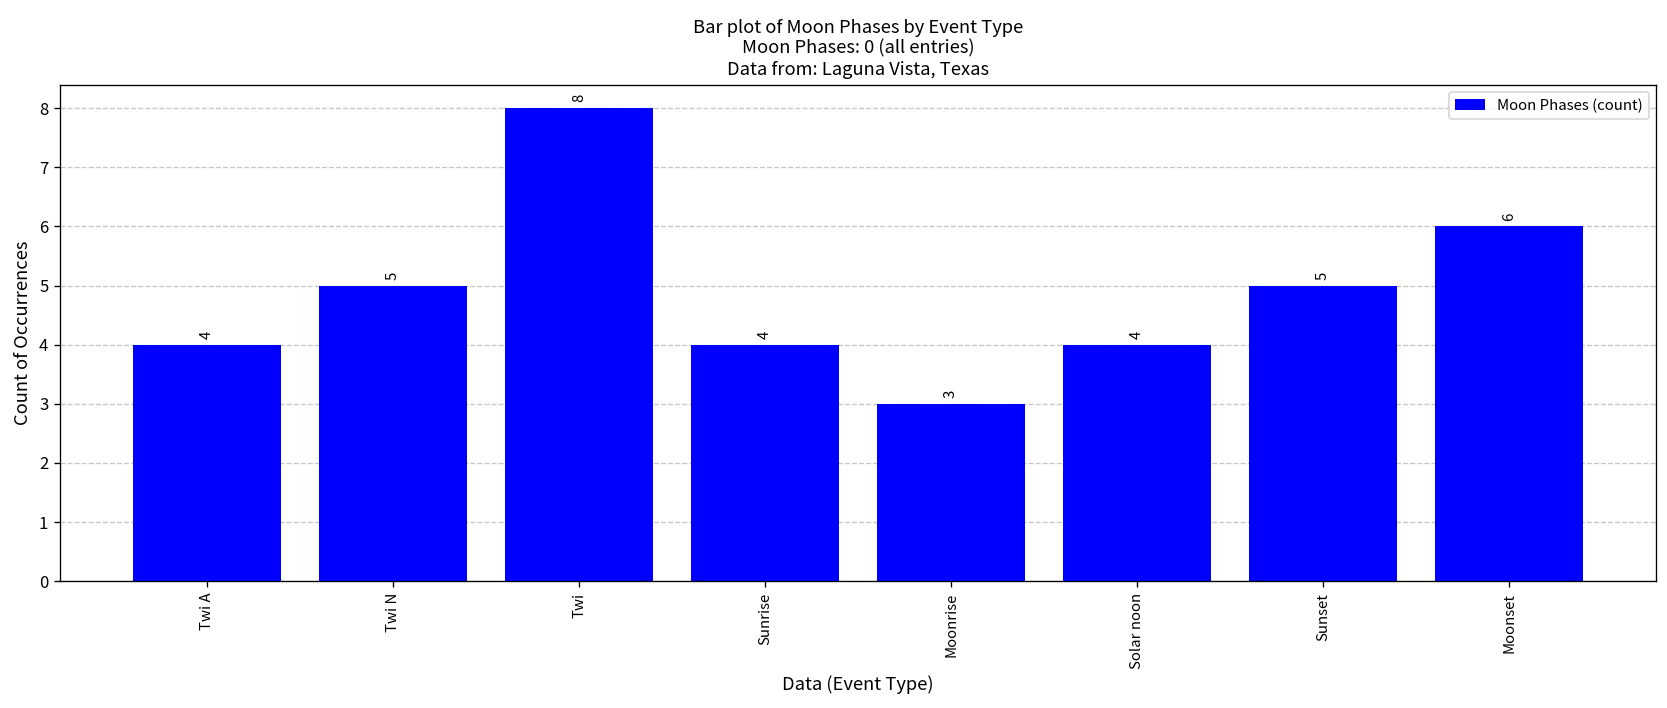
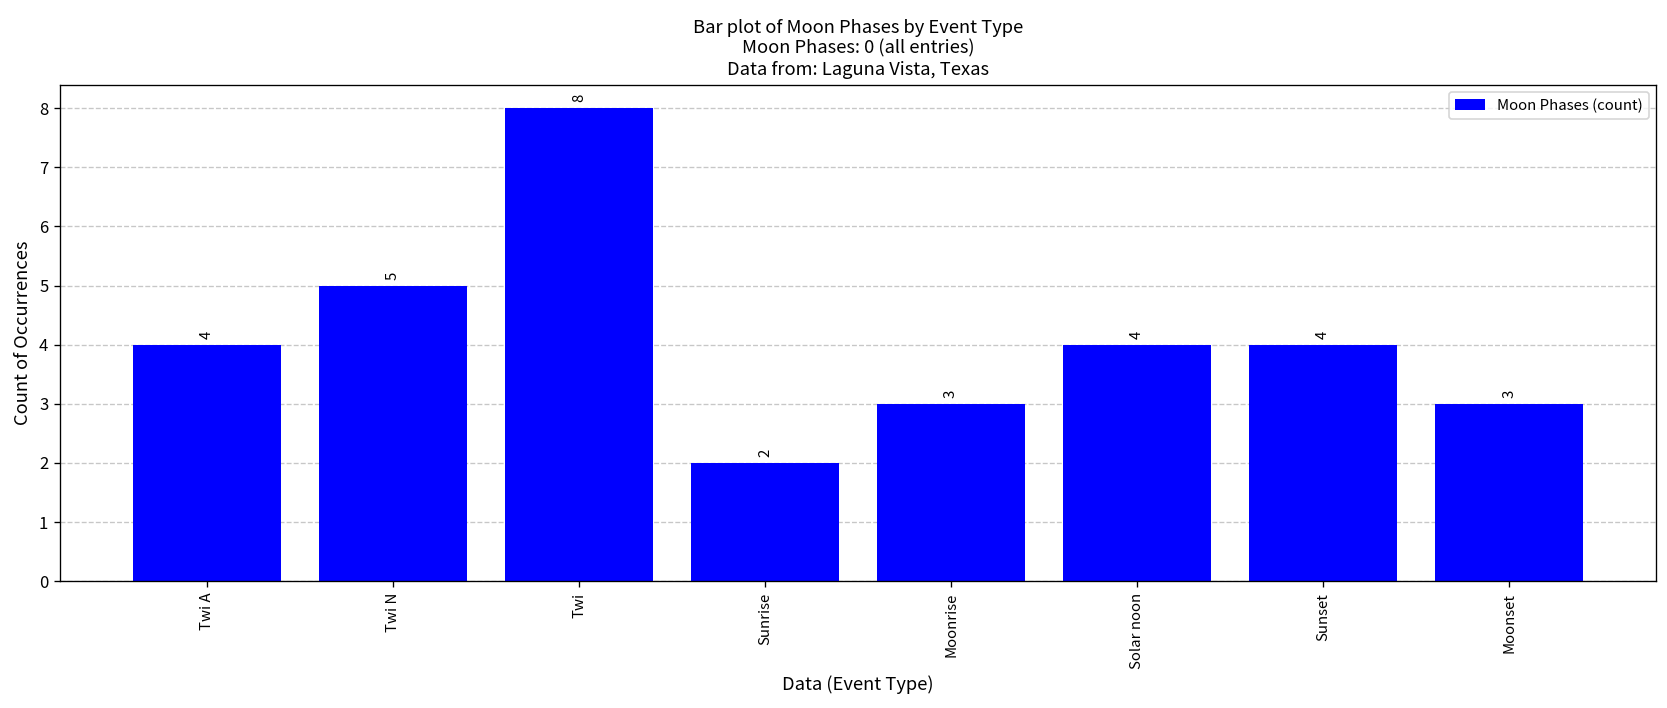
  {
    "Twi A": 4,
    "Twi N": 5,
    "Twi": 8,
-   "Sunrise": 4,
+   "Sunrise": 2,
    "Moonrise": 3,
    "Solar noon": 4,
-   "Sunset": 5,
-   "Moonset": 6
+   "Sunset": 4,
+   "Moonset": 3
  }
